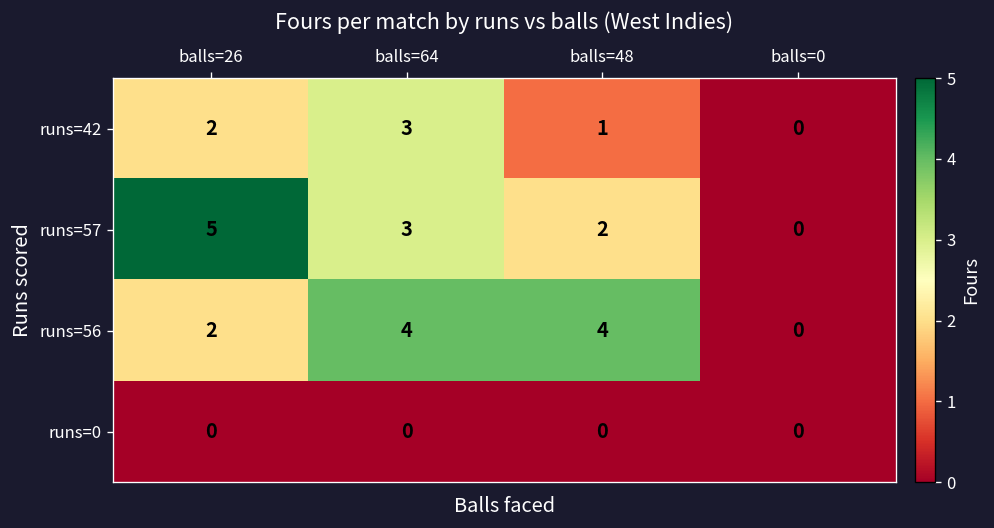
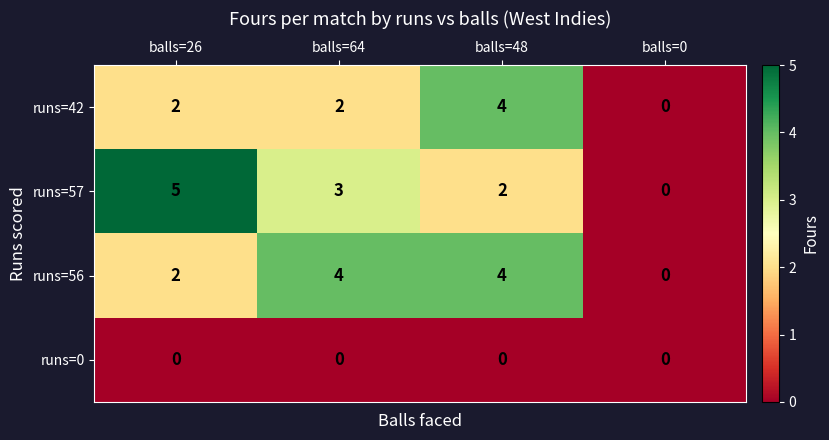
  {
    "runs=42": {
      "balls=26": 2,
-     "balls=64": 3,
-     "balls=48": 1,
+     "balls=64": 2,
+     "balls=48": 4,
      "balls=0": 0
    },
    "runs=57": {
      "balls=26": 5,
      "balls=64": 3,
      "balls=48": 2,
      "balls=0": 0
    },
    "runs=56": {
      "balls=26": 2,
      "balls=64": 4,
      "balls=48": 4,
      "balls=0": 0
    },
    "runs=0": {
      "balls=26": 0,
      "balls=64": 0,
      "balls=48": 0,
      "balls=0": 0
    }
  }
